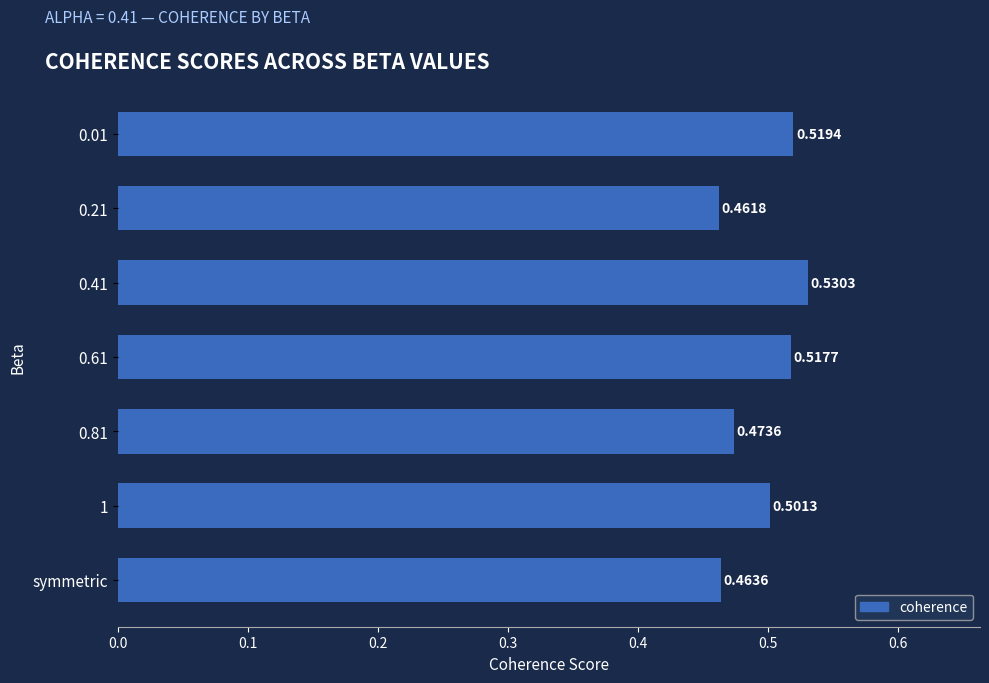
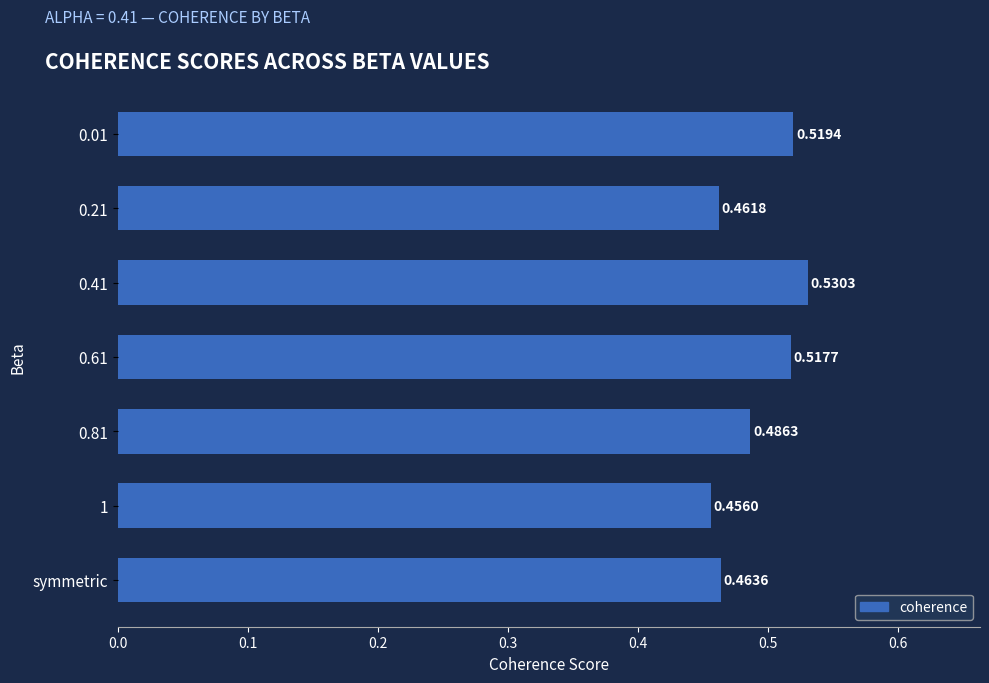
  {
    "0.01": 0.5194,
    "0.21": 0.4618,
    "0.41": 0.5303,
    "0.61": 0.5177,
-   "0.81": 0.4736,
-   "1": 0.5013,
+   "0.81": 0.4863,
+   "1": 0.4560,
    "symmetric": 0.4636
  }
